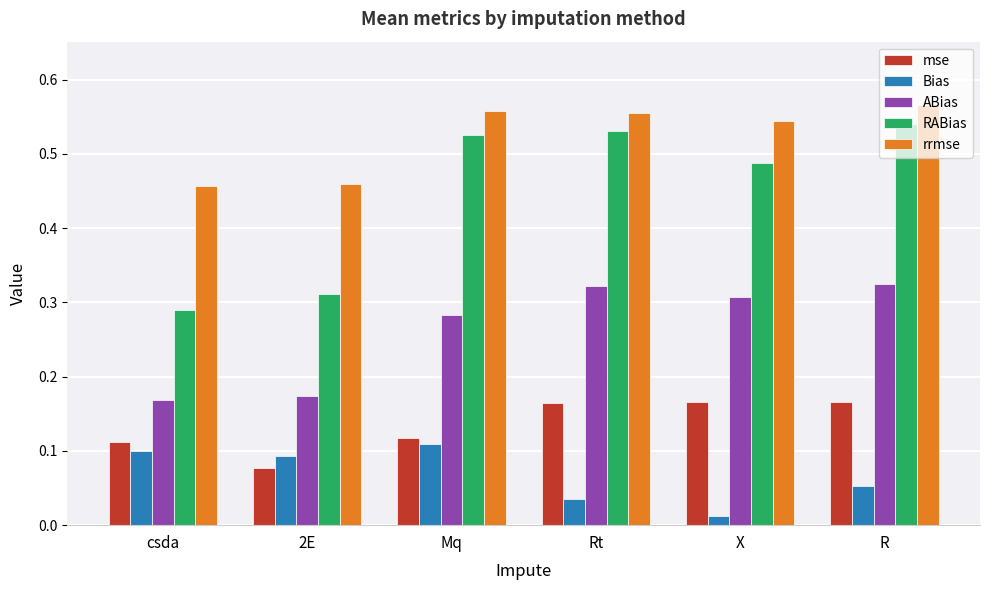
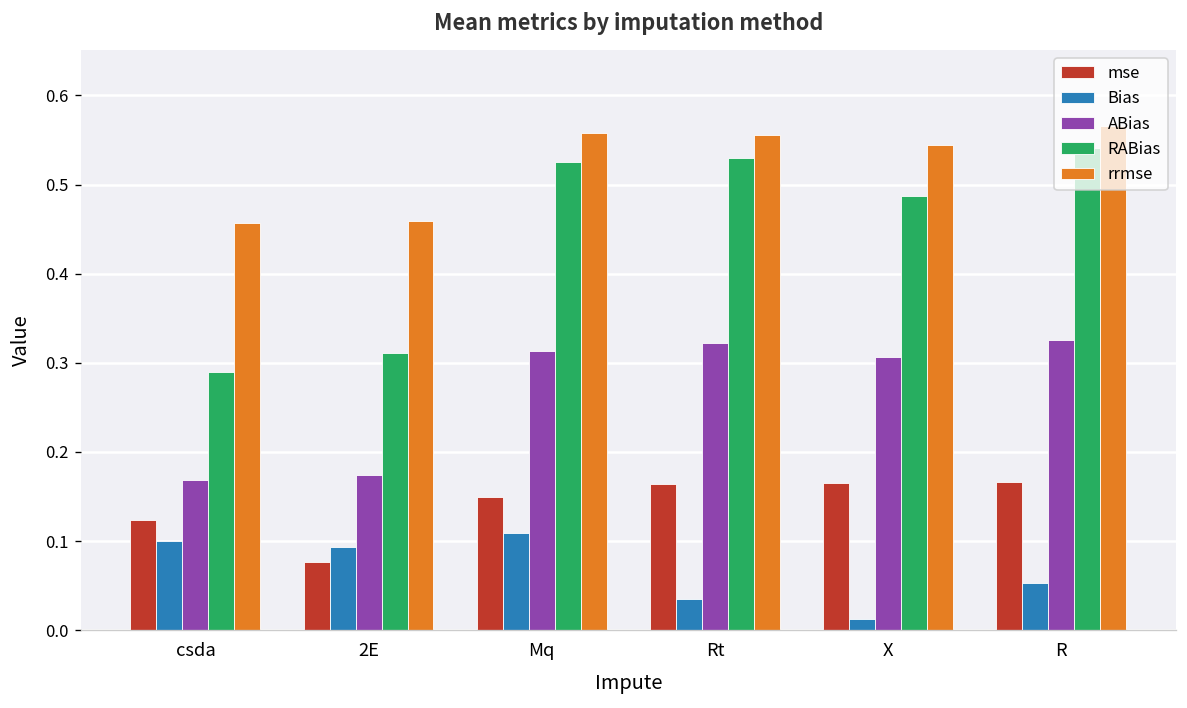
  {
    "mse": {
-     "csda": 0.11,
+     "csda": 0.12,
      "2E": 0.08,
-     "Mq": 0.12,
+     "Mq": 0.15,
      "Rt": 0.16,
      "X": 0.17,
      "R": 0.17
    },
    "Bias": {
      "csda": 0.10,
      "2E": 0.09,
      "Mq": 0.11,
      "Rt": 0.03,
      "X": 0.01,
      "R": 0.05
    },
    "ABias": {
      "csda": 0.17,
      "2E": 0.17,
-     "Mq": 0.28,
+     "Mq": 0.31,
      "Rt": 0.32,
      "X": 0.31,
      "R": 0.33
    },
    "RABias": {
      "csda": 0.29,
      "2E": 0.31,
      "Mq": 0.53,
      "Rt": 0.53,
      "X": 0.49
    },
    "rrmse": {
      "csda": 0.46,
      "2E": 0.46,
      "Mq": 0.56,
      "Rt": 0.56,
      "X": 0.54
    }
  }
